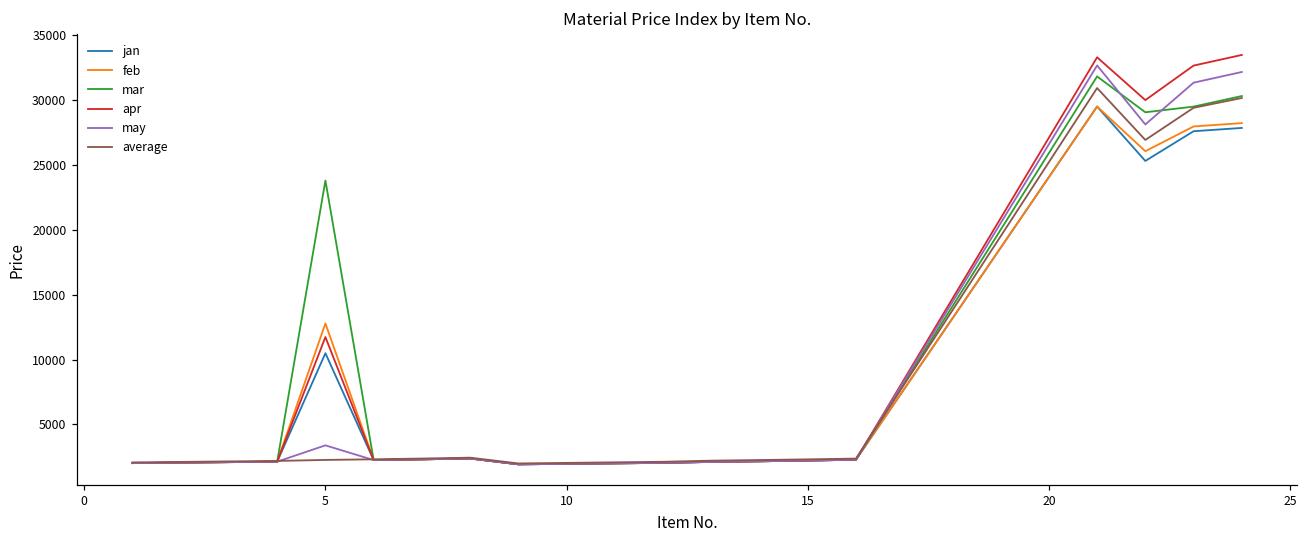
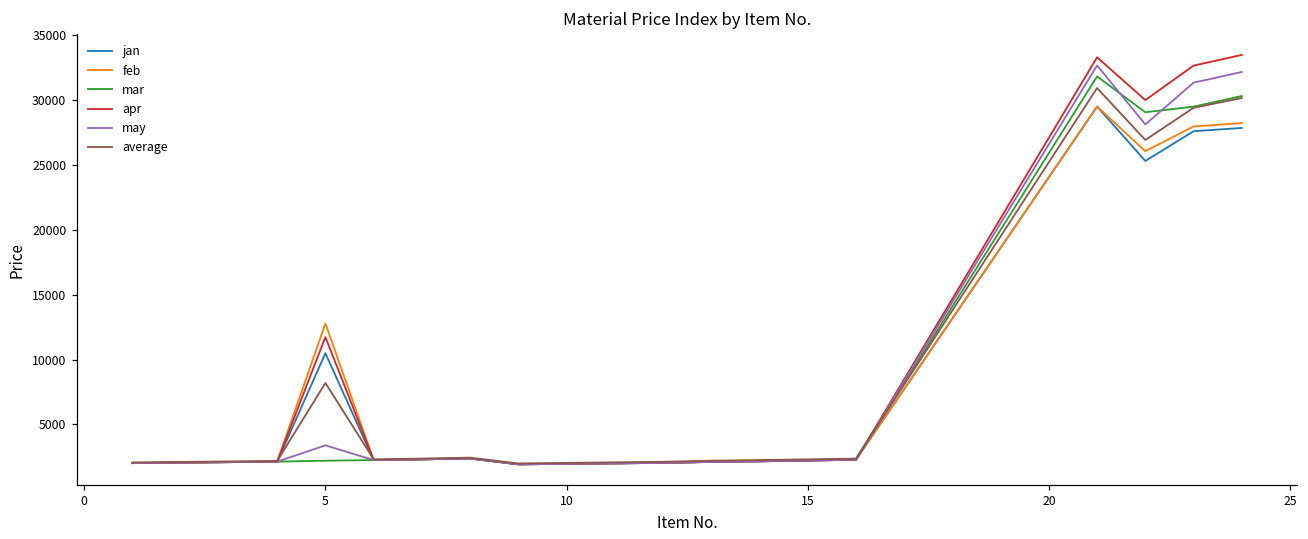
  {
    "jan": {
      "5": 10500
    },
    "feb": {
      "5": 12800
    },
    "mar": {
-     "5": 23800
+     "5": 2200
    },
    "apr": {
      "5": 11700
    },
    "may": {
      "5": 3400
    },
    "average": {
-     "5": 2300
+     "5": 8200
    }
  }
